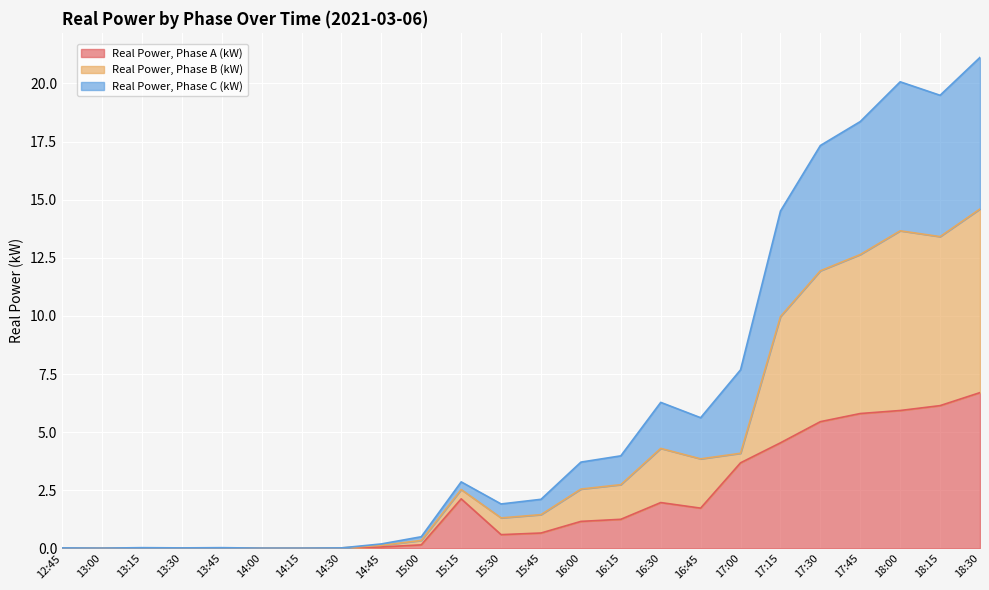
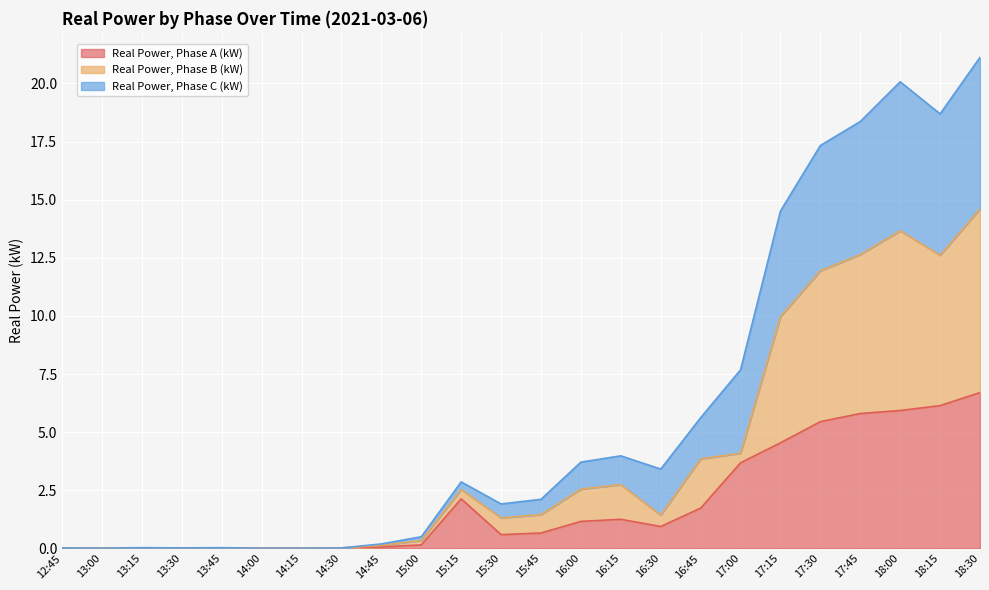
  {
    "Real Power, Phase A (kW)": {
      "15:00": 0.2,
      "15:15": 2.1,
      "15:30": 0.6,
      "15:45": 0.7,
      "16:00": 1.2,
      "16:15": 1.3,
-     "16:30": 2.0,
+     "16:30": 0.9,
      "16:45": 1.7,
      "17:00": 3.7,
      "17:15": 4.5,
      "17:30": 5.5,
      "17:45": 5.8,
      "18:00": 5.9,
      "18:15": 6.1,
      "18:30": 6.7
    },
    "Real Power, Phase B (kW)": {
      "15:00": 0.2,
      "15:15": 0.4,
      "15:30": 0.7,
      "15:45": 0.8,
      "16:00": 1.4,
      "16:15": 1.5,
-     "16:30": 2.3,
+     "16:30": 0.5,
      "16:45": 2.1,
      "17:00": 0.4,
      "17:15": 5.4,
      "17:30": 6.5,
      "17:45": 6.8,
      "18:00": 7.7,
-     "18:15": 7.3,
+     "18:15": 6.5,
      "18:30": 7.9
    },
    "Real Power, Phase C (kW)": {
      "15:00": 0.2,
      "15:15": 0.3,
      "15:30": 0.6,
      "15:45": 0.7,
      "16:00": 1.2,
      "16:15": 1.2,
      "16:30": 2.0,
      "16:45": 1.8,
      "17:00": 3.6,
      "17:15": 4.5,
      "17:30": 5.4,
      "17:45": 5.7,
      "18:00": 6.4,
      "18:15": 6.1,
      "18:30": 6.5
    }
  }
